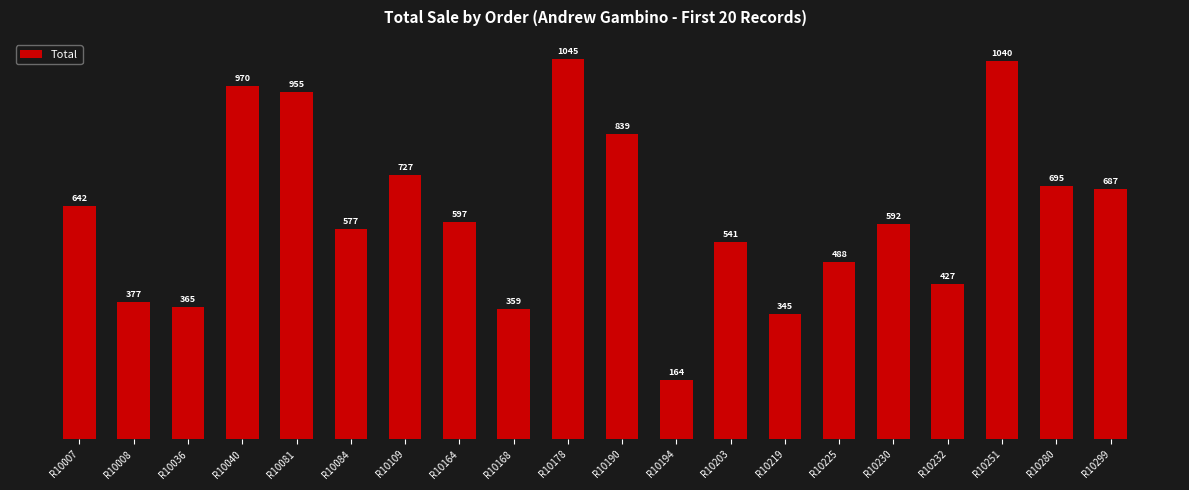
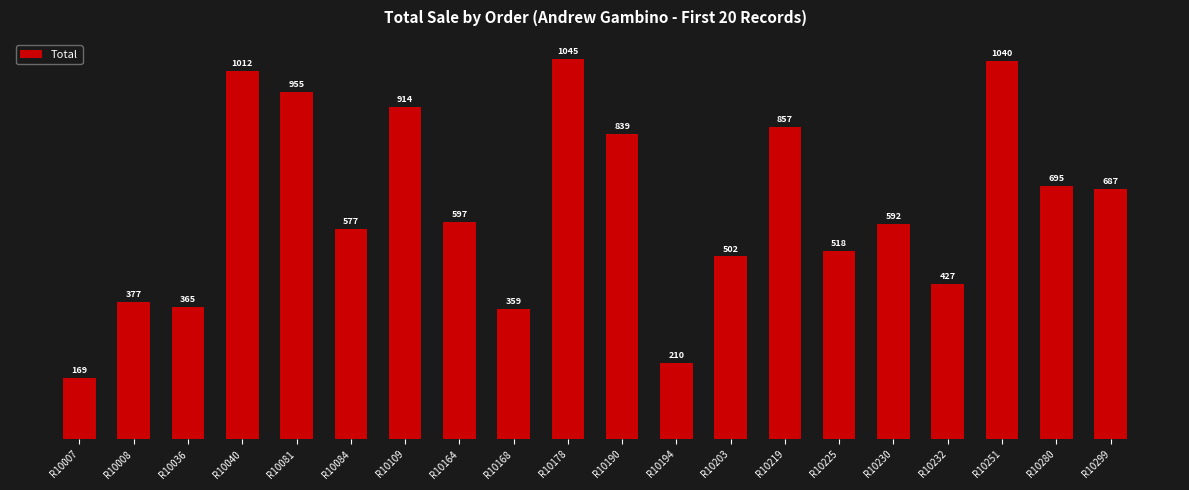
  {
-   "R10007": 642,
+   "R10007": 169,
    "R10008": 377,
    "R10036": 365,
-   "R10040": 970,
+   "R10040": 1012,
    "R10081": 955,
    "R10084": 577,
-   "R10109": 727,
+   "R10109": 914,
    "R10164": 597,
    "R10168": 359,
    "R10178": 1045,
    "R10190": 839,
-   "R10194": 164,
-   "R10203": 541,
-   "R10219": 345,
-   "R10225": 488,
+   "R10194": 210,
+   "R10203": 502,
+   "R10219": 857,
+   "R10225": 518,
    "R10230": 592,
    "R10232": 427,
    "R10251": 1040,
    "R10280": 695,
    "R10299": 687
  }
